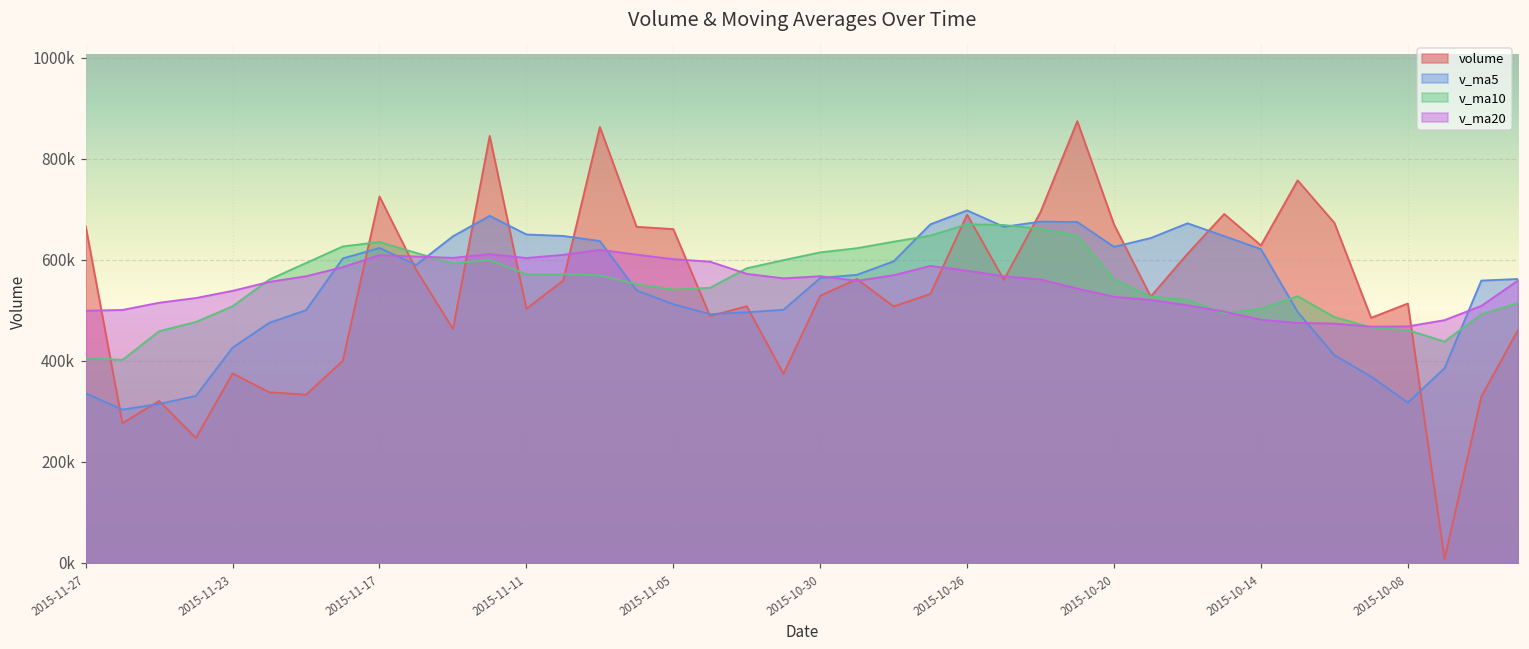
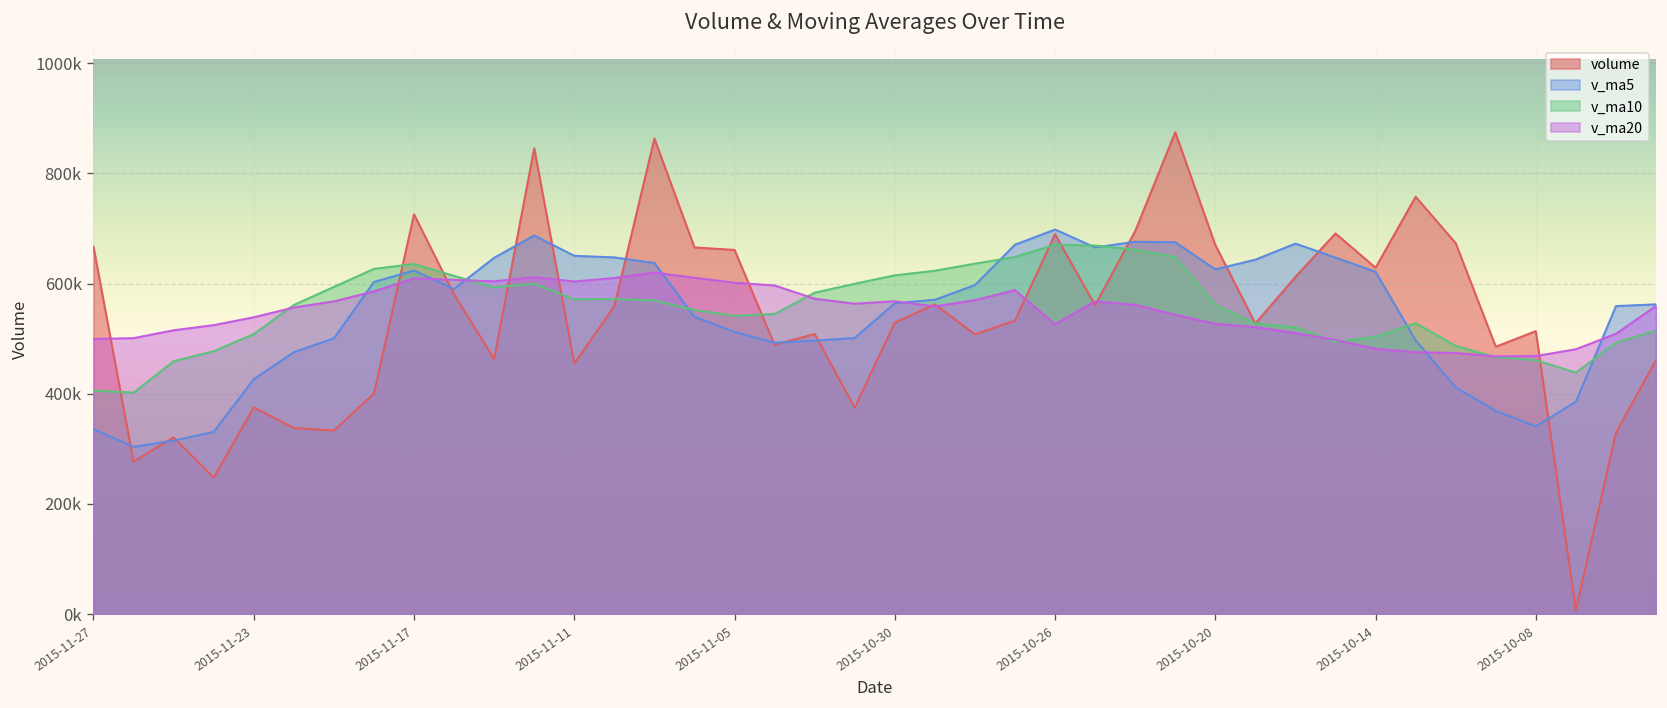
  {
    "volume": {
      "2015-11-27": 670000,
      "2015-11-23": 380000,
      "2015-11-17": 730000,
-     "2015-11-11": 500000,
+     "2015-11-11": 450000,
      "2015-11-05": 660000,
      "2015-10-30": 530000,
      "2015-10-26": 690000,
      "2015-10-20": 670000,
      "2015-10-14": 630000,
      "2015-10-08": 510000
    },
    "v_ma5": {
      "2015-11-27": 340000,
      "2015-11-23": 430000,
      "2015-11-17": 620000,
      "2015-11-11": 650000,
      "2015-11-05": 510000,
      "2015-10-26": 700000,
      "2015-10-20": 630000,
      "2015-10-14": 620000,
-     "2015-10-08": 320000
+     "2015-10-08": 340000
    },
    "v_ma10": {
      "2015-11-27": 410000,
      "2015-11-23": 510000,
      "2015-11-17": 640000,
      "2015-11-11": 570000,
      "2015-11-05": 540000,
      "2015-10-30": 610000,
      "2015-10-26": 670000,
      "2015-10-20": 560000,
      "2015-10-14": 500000,
      "2015-10-08": 460000
    },
    "v_ma20": {
      "2015-11-27": 500000,
      "2015-11-23": 540000,
      "2015-11-17": 610000,
      "2015-11-11": 600000,
      "2015-11-05": 600000,
-     "2015-10-26": 580000,
+     "2015-10-26": 530000,
      "2015-10-20": 530000,
      "2015-10-14": 480000,
      "2015-10-08": 470000
    }
  }
